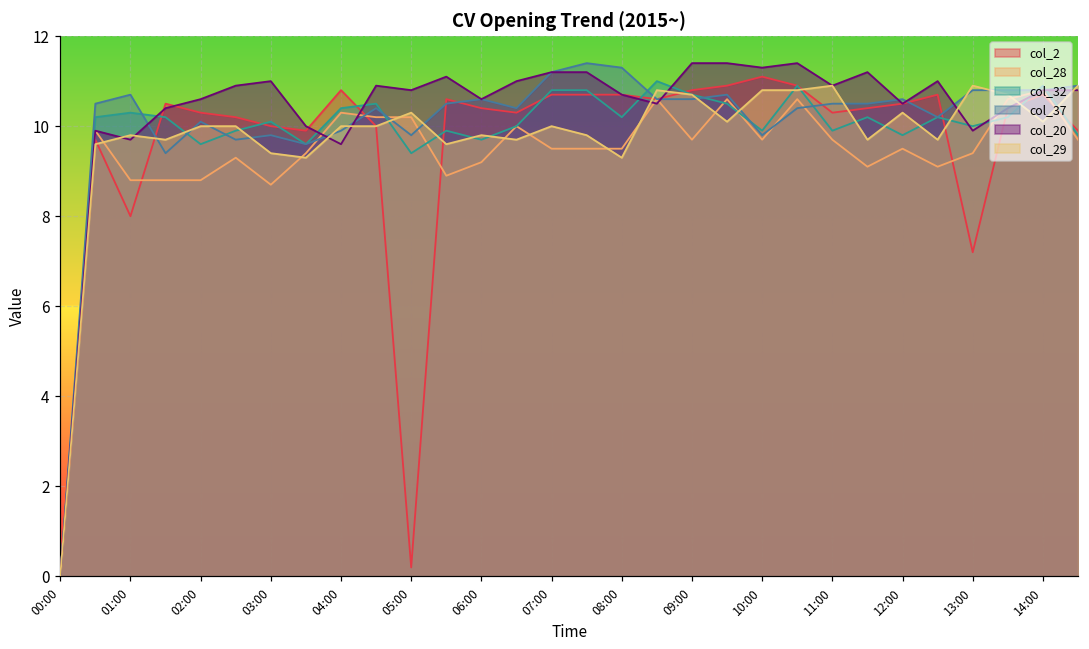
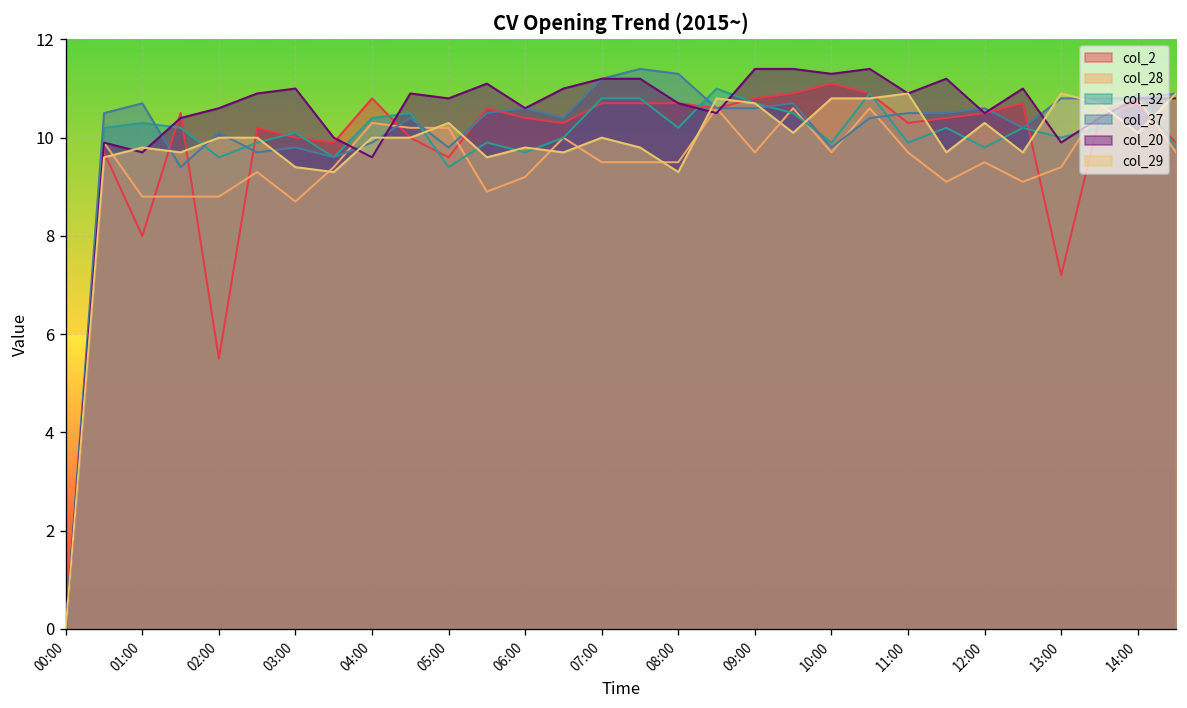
  {
    "col_2": {
      "01:00": 8.0,
-     "02:00": 10.3,
+     "02:00": 5.5,
      "03:00": 10.0,
      "04:00": 10.8,
-     "05:00": 0.2,
+     "05:00": 9.6,
      "06:00": 10.4,
      "07:00": 10.7,
      "09:00": 10.8,
      "10:00": 11.1,
      "11:00": 10.3,
      "13:00": 7.2
    },
    "col_20": {
      "01:00": 9.7,
      "02:00": 10.6,
      "03:00": 11.0,
      "04:00": 9.6,
      "05:00": 10.8,
      "09:00": 11.4,
      "10:00": 11.3,
      "13:00": 9.9
    }
  }
